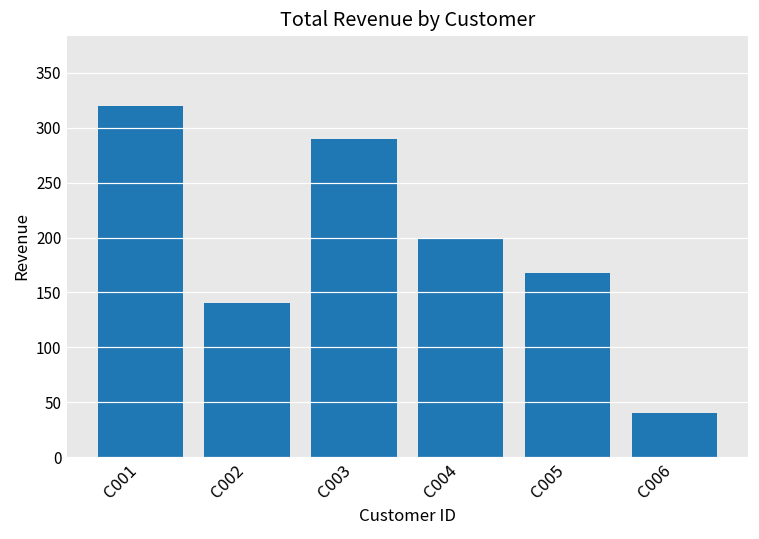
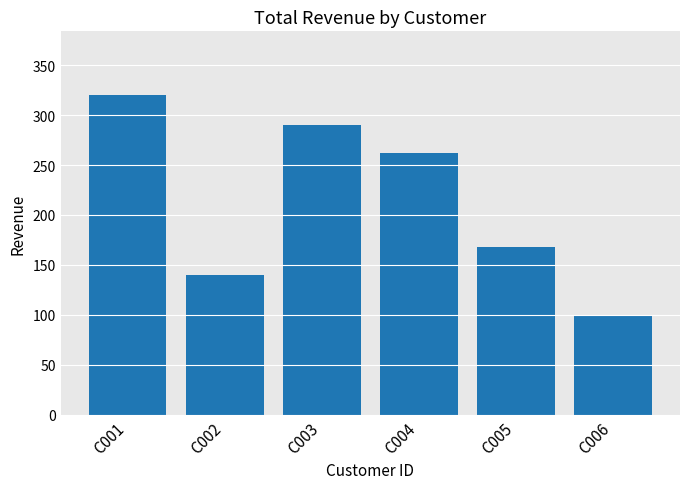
  {
    "C001": 320,
    "C002": 140,
    "C003": 290,
-   "C004": 200,
+   "C004": 260,
    "C005": 170,
-   "C006": 40
+   "C006": 100
  }
